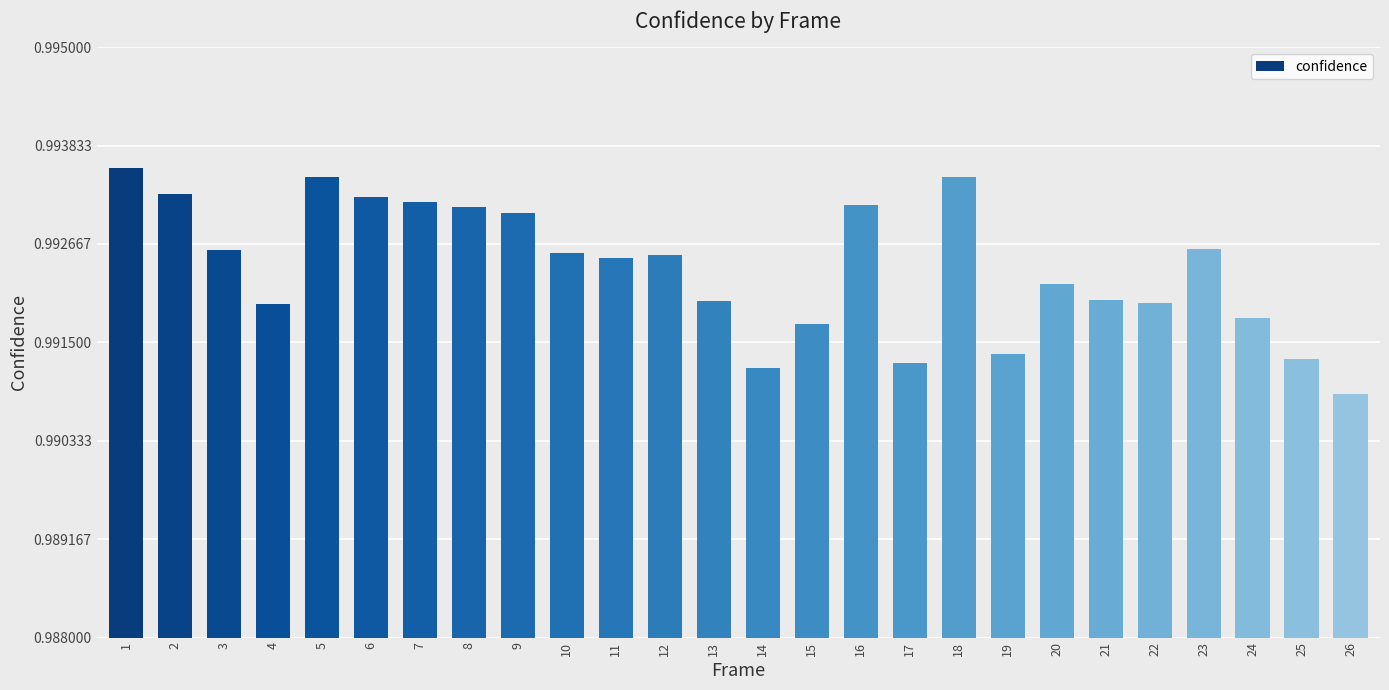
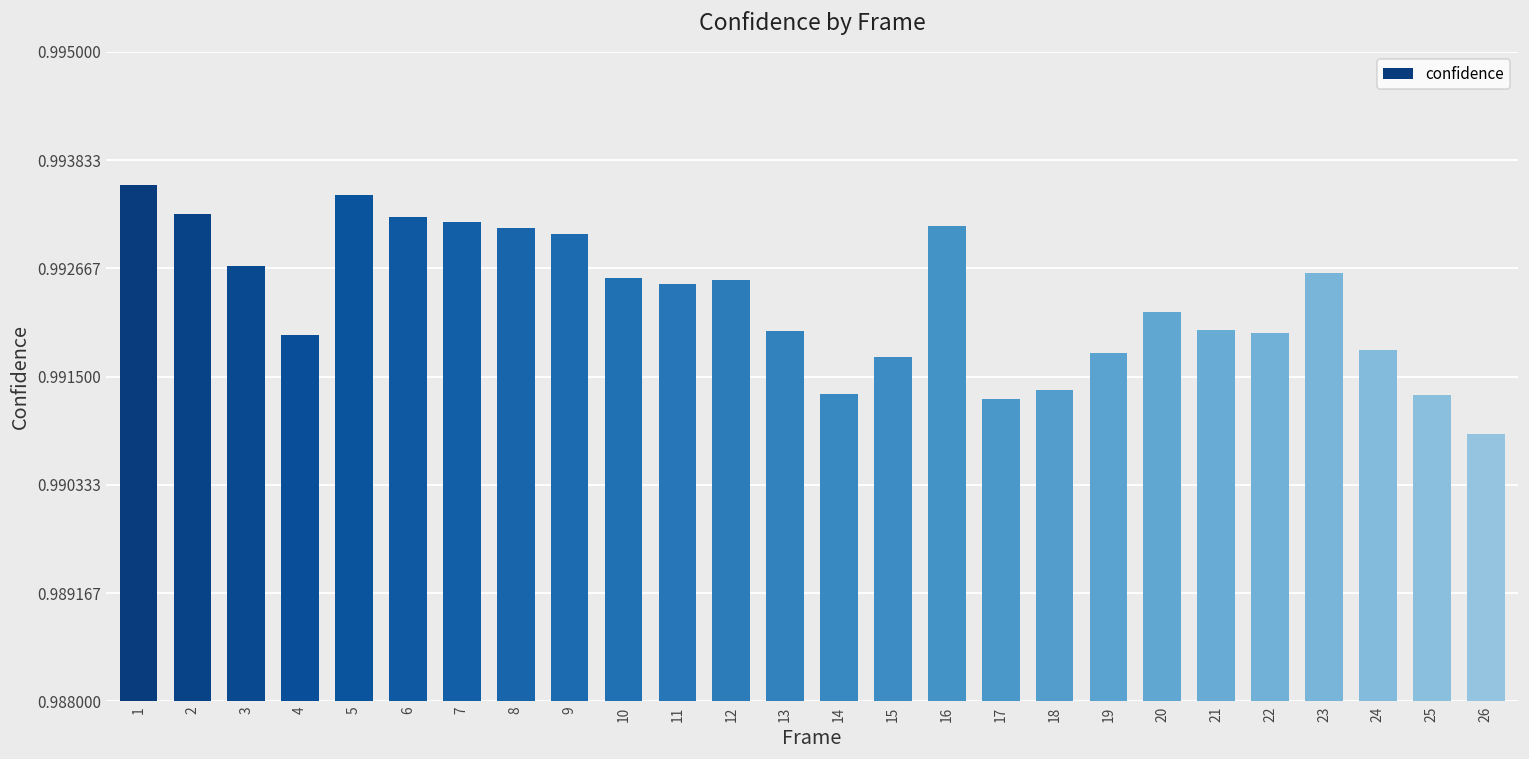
  {
    "1": 0.9936,
    "2": 0.9933,
-   "3": 0.9926,
+   "3": 0.9927,
    "4": 0.9920,
    "5": 0.9935,
    "6": 0.9932,
    "7": 0.9932,
    "8": 0.9931,
    "9": 0.9930,
    "10": 0.9926,
    "11": 0.9925,
    "12": 0.9925,
    "13": 0.9920,
-   "14": 0.9912,
+   "14": 0.9913,
    "15": 0.9917,
    "16": 0.9931,
    "17": 0.9913,
-   "18": 0.9935,
-   "19": 0.9914,
+   "18": 0.9914,
+   "19": 0.9918,
    "20": 0.9922,
    "21": 0.9920,
    "22": 0.9920,
    "23": 0.9926,
    "24": 0.9918,
    "25": 0.9913,
    "26": 0.9909
  }
